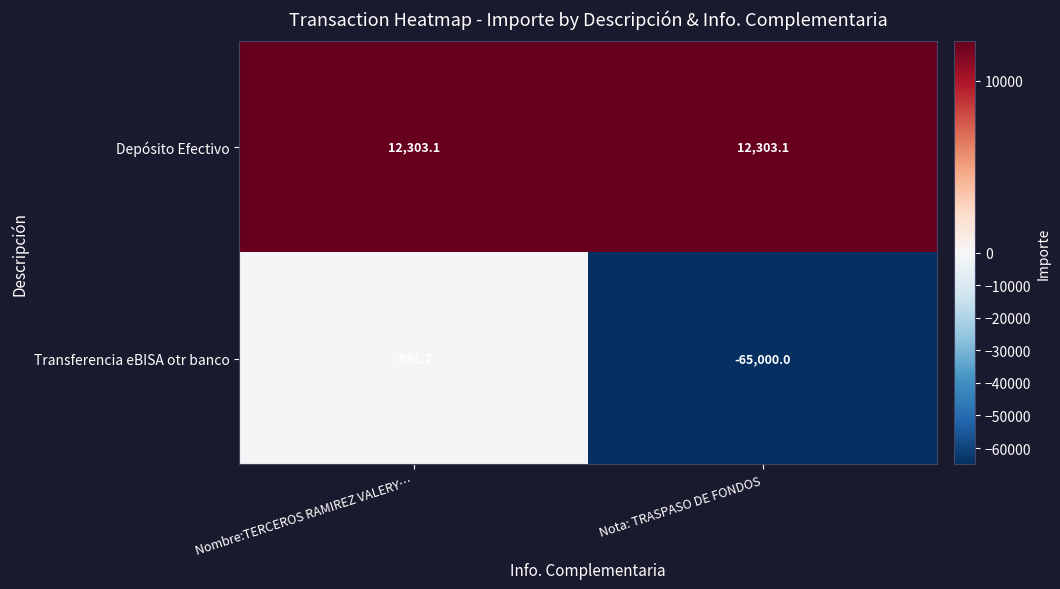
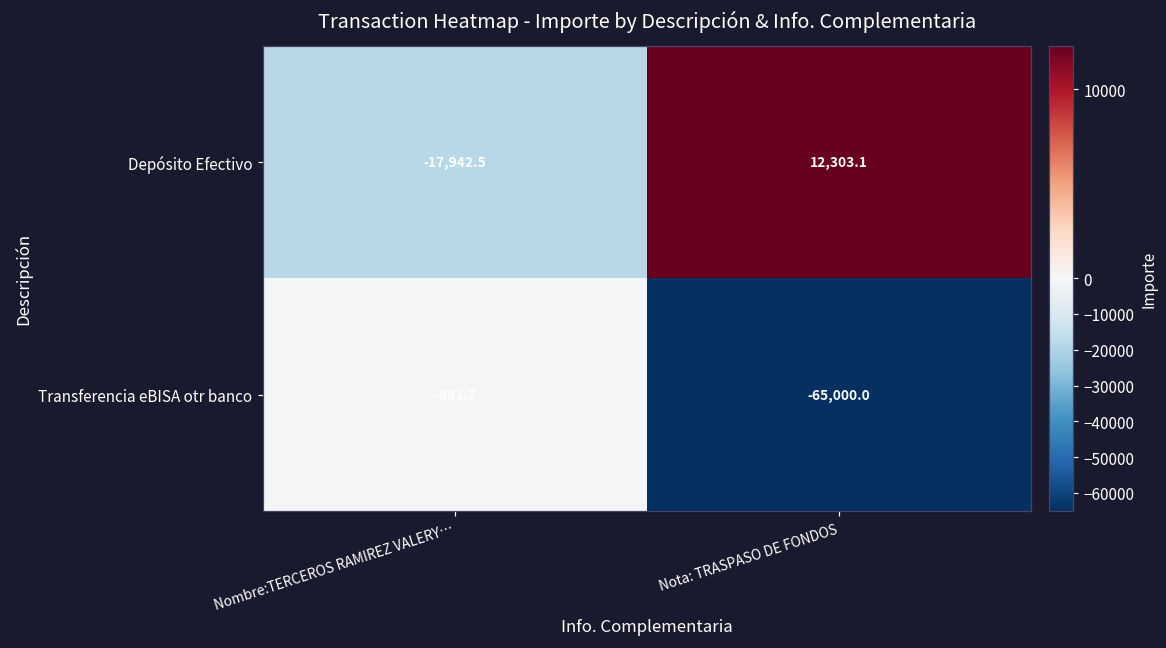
  {
    "Depósito Efectivo": {
-     "Nombre:TERCEROS RAMIREZ VALERY…": "12,303.1",
+     "Nombre:TERCEROS RAMIREZ VALERY…": "-17,942.5",
      "Nota: TRASPASO DE FONDOS": "12,303.1"
    },
    "Transferencia eBISA otr banco": {
      "Nota: TRASPASO DE FONDOS": "-65,000.0"
    }
  }
